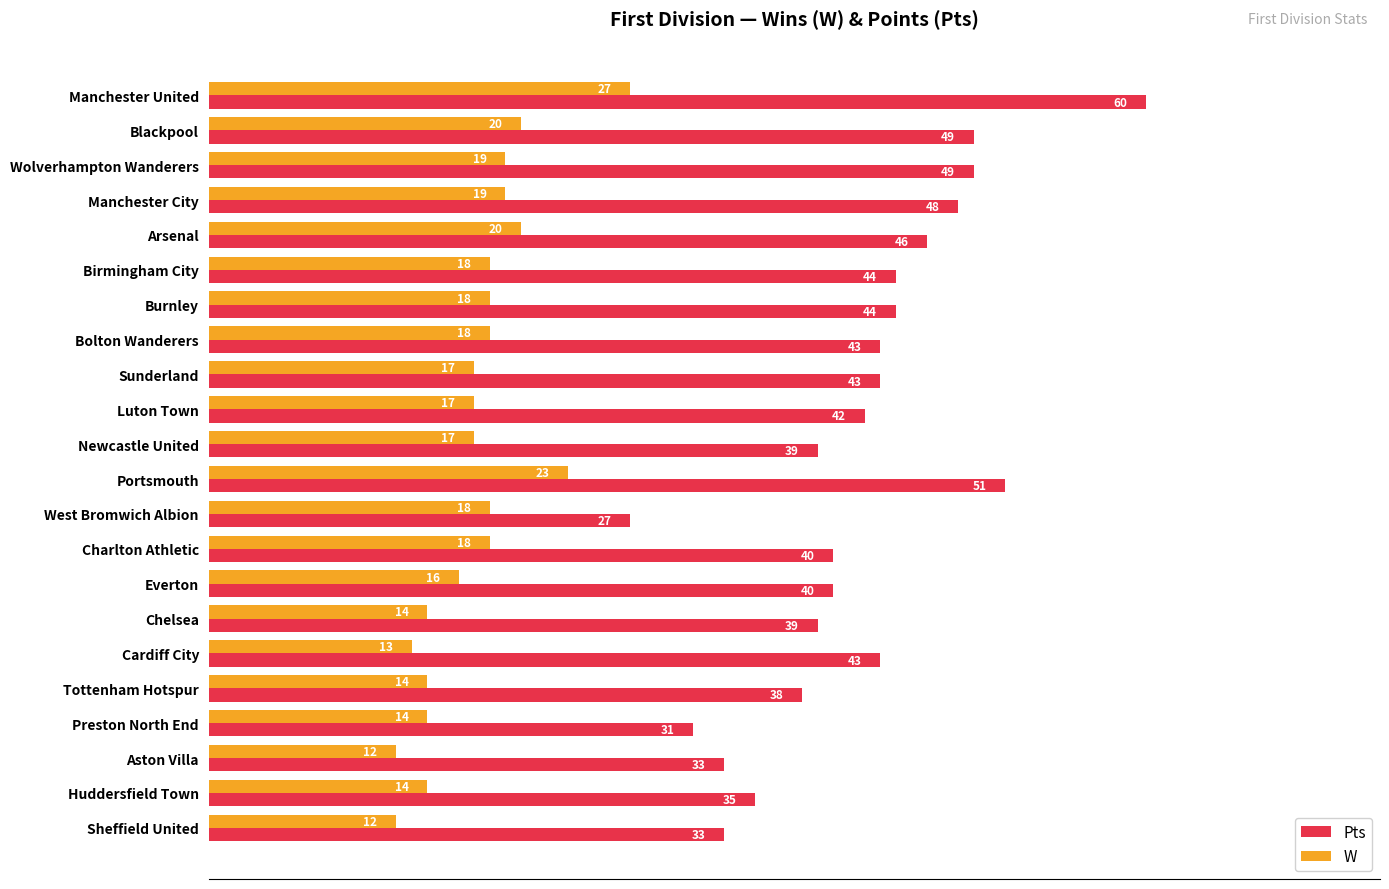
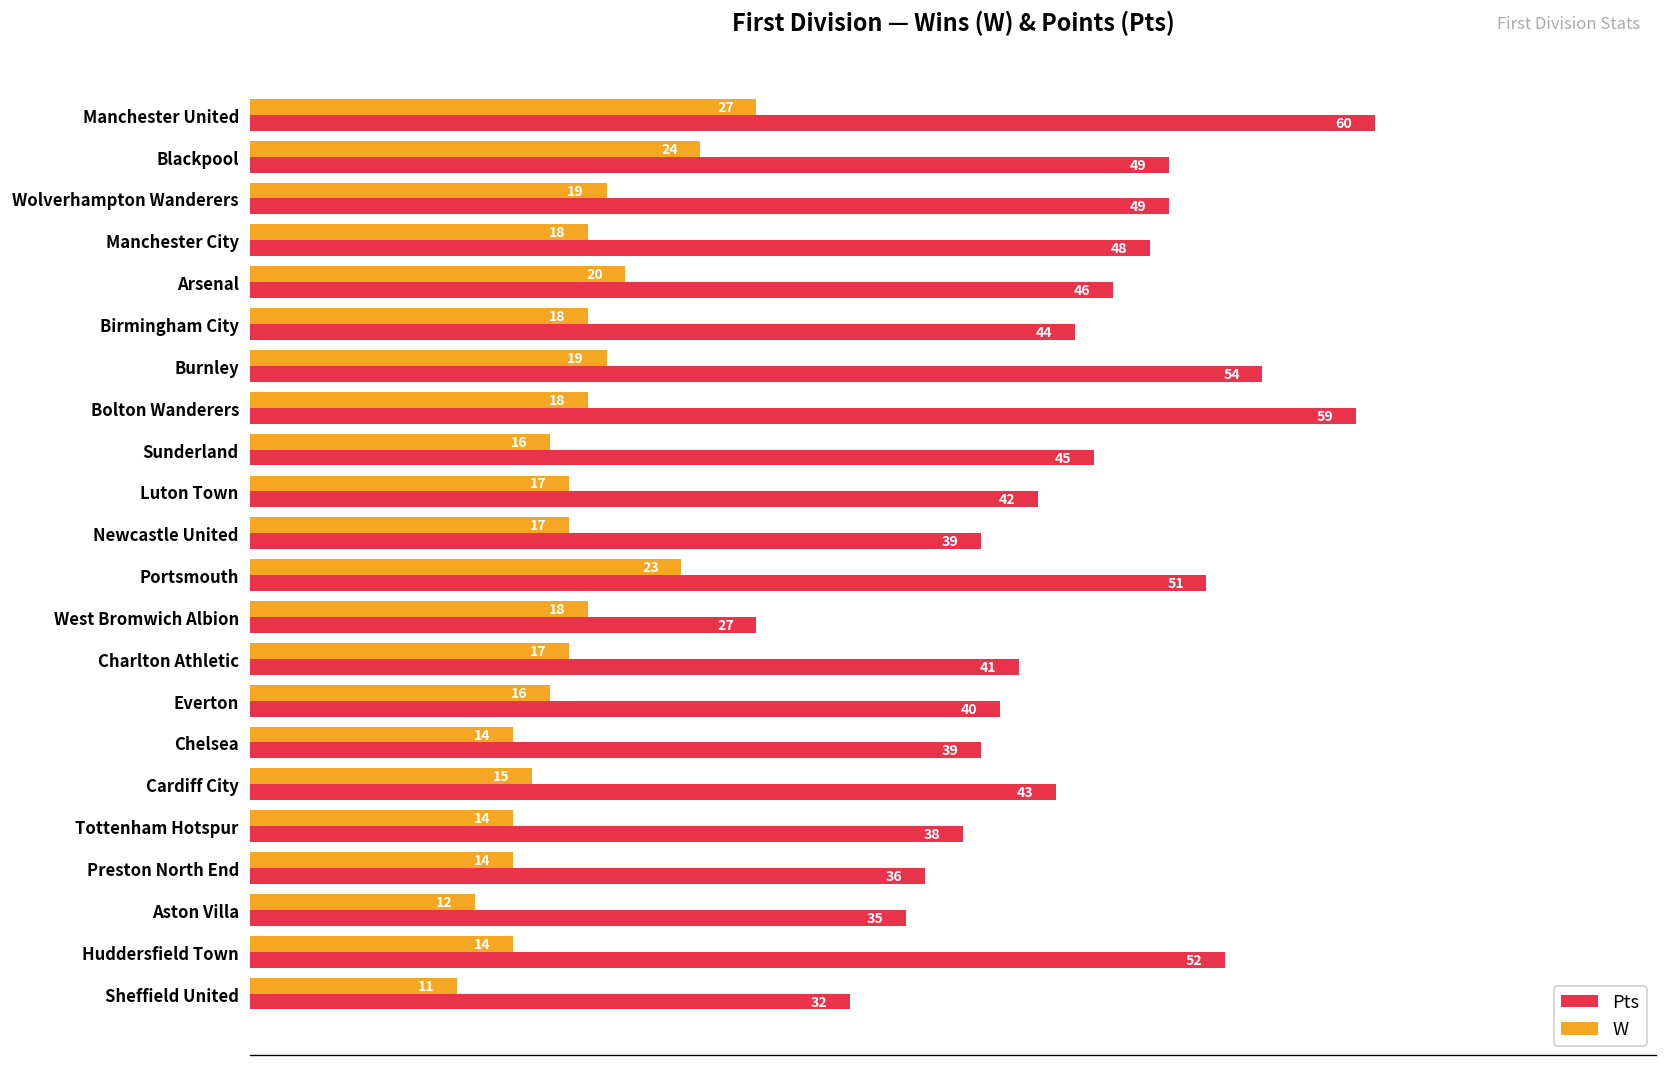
  {
    "Pts": {
      "Manchester United": 60,
      "Blackpool": 49,
      "Wolverhampton Wanderers": 49,
      "Manchester City": 48,
      "Arsenal": 46,
      "Birmingham City": 44,
-     "Burnley": 44,
-     "Bolton Wanderers": 43,
-     "Sunderland": 43,
+     "Burnley": 54,
+     "Bolton Wanderers": 59,
+     "Sunderland": 45,
      "Luton Town": 42,
      "Newcastle United": 39,
      "Portsmouth": 51,
      "West Bromwich Albion": 27,
-     "Charlton Athletic": 40,
+     "Charlton Athletic": 41,
      "Everton": 40,
      "Chelsea": 39,
      "Cardiff City": 43,
      "Tottenham Hotspur": 38,
-     "Preston North End": 31,
-     "Aston Villa": 33,
-     "Huddersfield Town": 35,
-     "Sheffield United": 33
+     "Preston North End": 36,
+     "Aston Villa": 35,
+     "Huddersfield Town": 52,
+     "Sheffield United": 32
    },
    "W": {
      "Manchester United": 27,
-     "Blackpool": 20,
+     "Blackpool": 24,
      "Wolverhampton Wanderers": 19,
-     "Manchester City": 19,
+     "Manchester City": 18,
      "Arsenal": 20,
      "Birmingham City": 18,
-     "Burnley": 18,
+     "Burnley": 19,
      "Bolton Wanderers": 18,
-     "Sunderland": 17,
+     "Sunderland": 16,
      "Luton Town": 17,
      "Newcastle United": 17,
      "Portsmouth": 23,
      "West Bromwich Albion": 18,
-     "Charlton Athletic": 18,
+     "Charlton Athletic": 17,
      "Everton": 16,
      "Chelsea": 14,
-     "Cardiff City": 13,
+     "Cardiff City": 15,
      "Tottenham Hotspur": 14,
      "Preston North End": 14,
      "Aston Villa": 12,
      "Huddersfield Town": 14,
-     "Sheffield United": 12
+     "Sheffield United": 11
    }
  }
